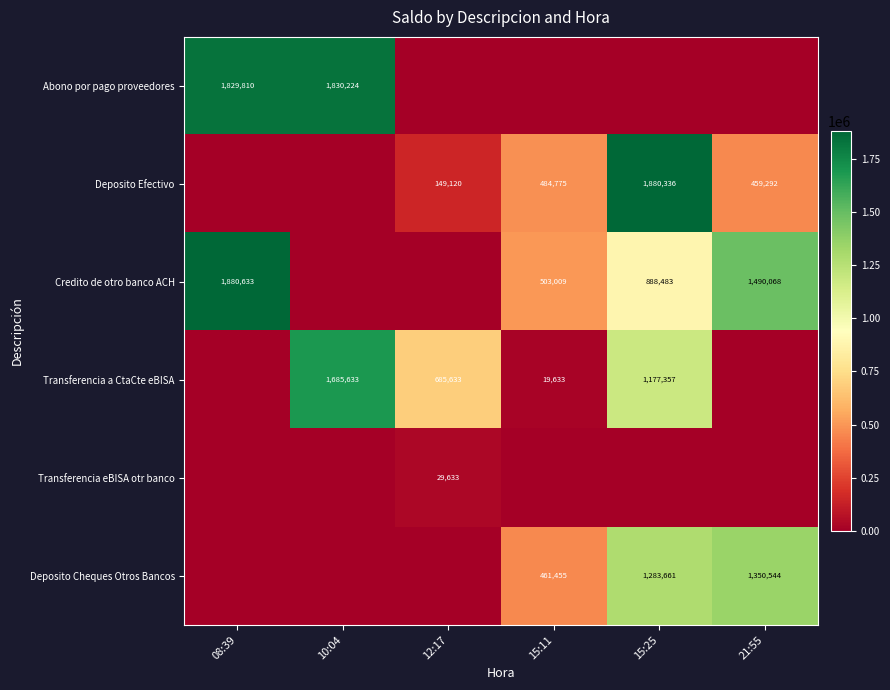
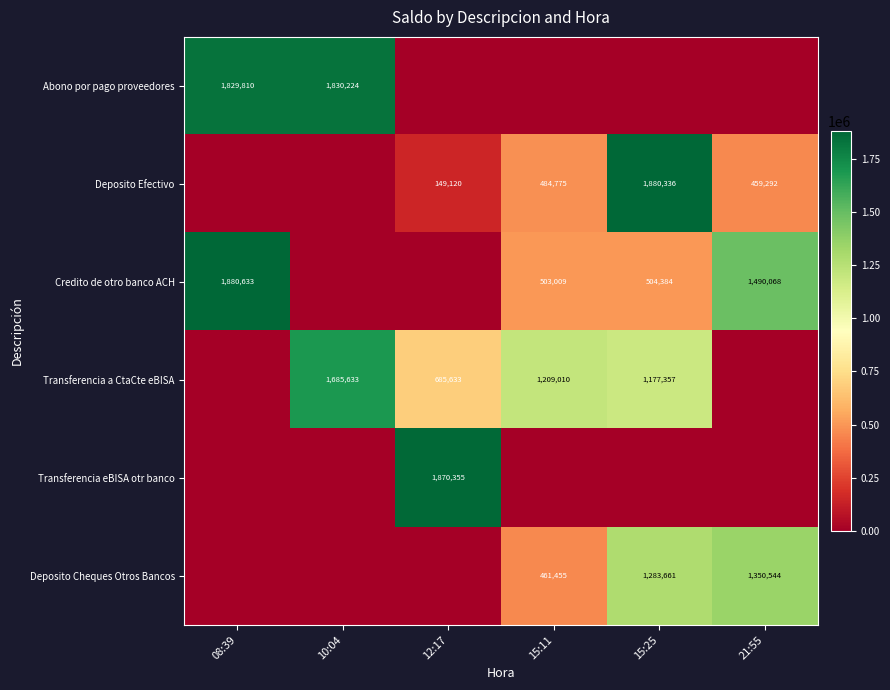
  {
    "Abono por pago proveedores": {
      "08:39": "1,829,810",
      "10:04": "1,830,224"
    },
    "Deposito Efectivo": {
      "12:17": "149,120",
      "15:11": "484,775",
      "15:25": "1,880,336",
      "21:55": "459,292"
    },
    "Credito de otro banco ACH": {
      "08:39": "1,880,633",
      "15:11": "503,009",
-     "15:25": "888,483",
+     "15:25": "504,384",
      "21:55": "1,490,068"
    },
    "Transferencia a CtaCte eBISA": {
      "10:04": "1,685,633",
      "12:17": "685,633",
-     "15:11": "19,633",
+     "15:11": "1,209,010",
      "15:25": "1,177,357"
    },
    "Transferencia eBISA otr banco": {
-     "12:17": "29,633"
+     "12:17": "1,870,355"
    },
    "Deposito Cheques Otros Bancos": {
      "15:11": "461,455",
      "15:25": "1,283,661",
      "21:55": "1,350,544"
    }
  }
